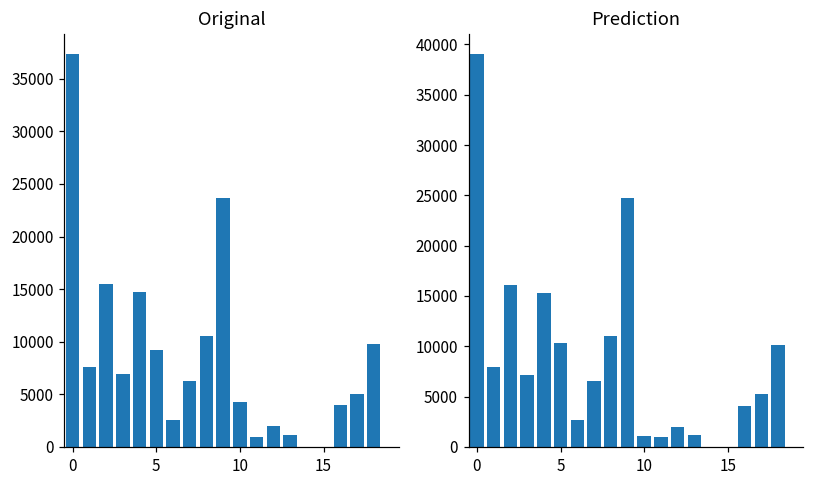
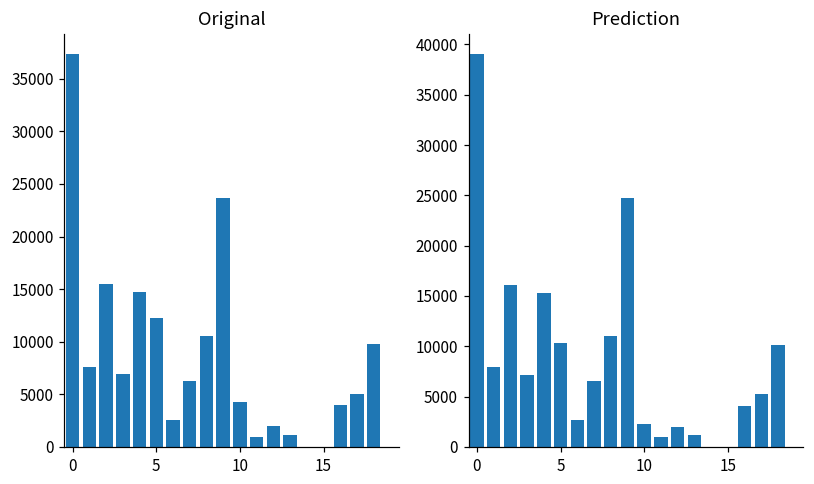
  {
    "Original": {
      "0": 37000,
-     "5": 9000,
+     "5": 12000,
      "10": 4000,
      "15": 0
    },
    "Prediction": {
      "0": 39000,
      "5": 10000,
-     "10": 1000,
+     "10": 2000,
      "15": 0
    }
  }
